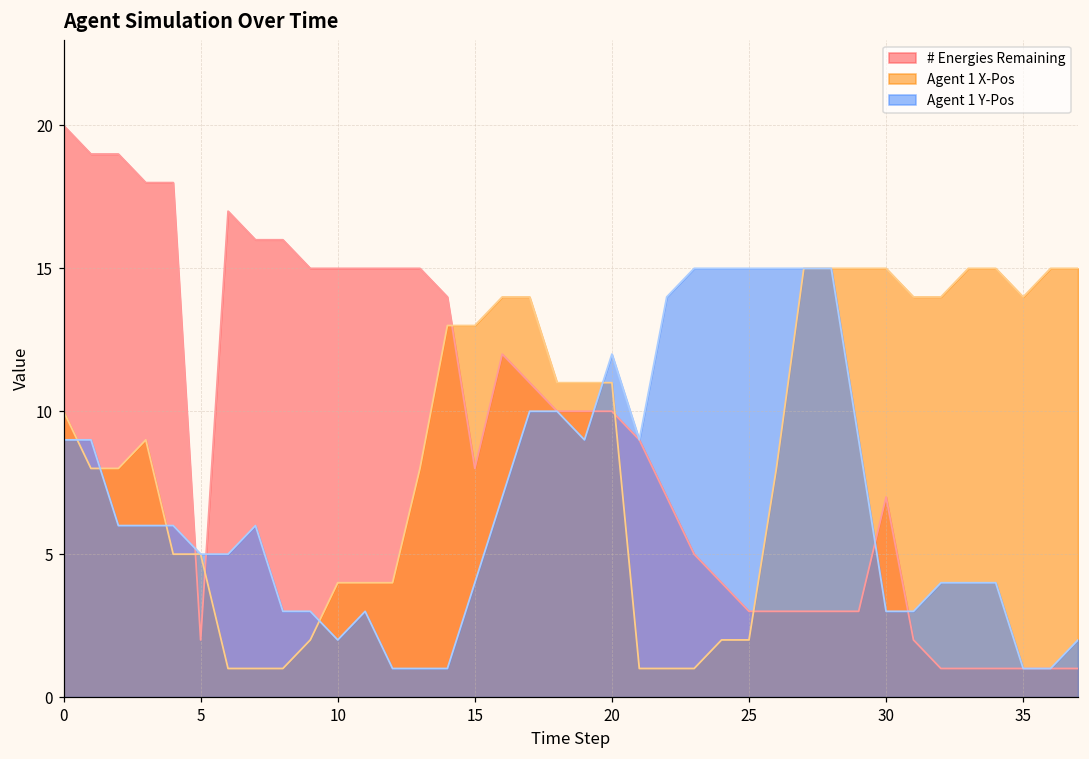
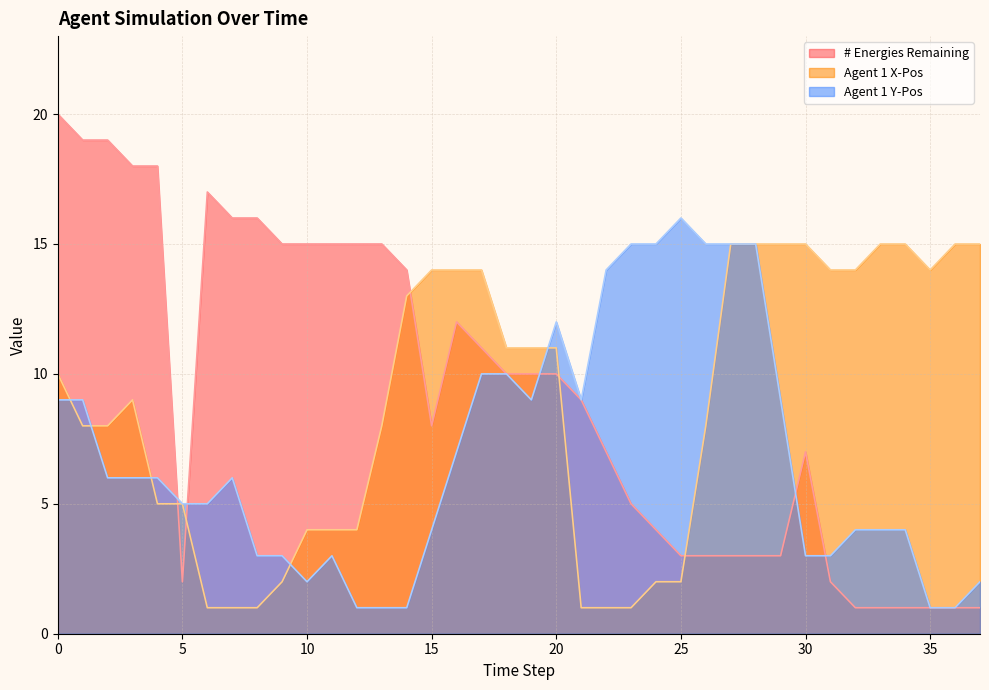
  {
    "# Energies Remaining": {
      "0": 20,
      "5": 2,
      "10": 15,
      "15": 8,
      "20": 10,
      "25": 3,
      "30": 7
    },
    "Agent 1 X-Pos": {
      "0": 10,
      "10": 4,
-     "15": 13,
+     "15": 14,
      "20": 11,
      "25": 2,
      "30": 15,
      "35": 14
    },
    "Agent 1 Y-Pos": {
      "0": 9,
      "10": 2,
      "15": 4,
      "20": 12,
-     "25": 15,
+     "25": 16,
      "30": 3
    }
  }
